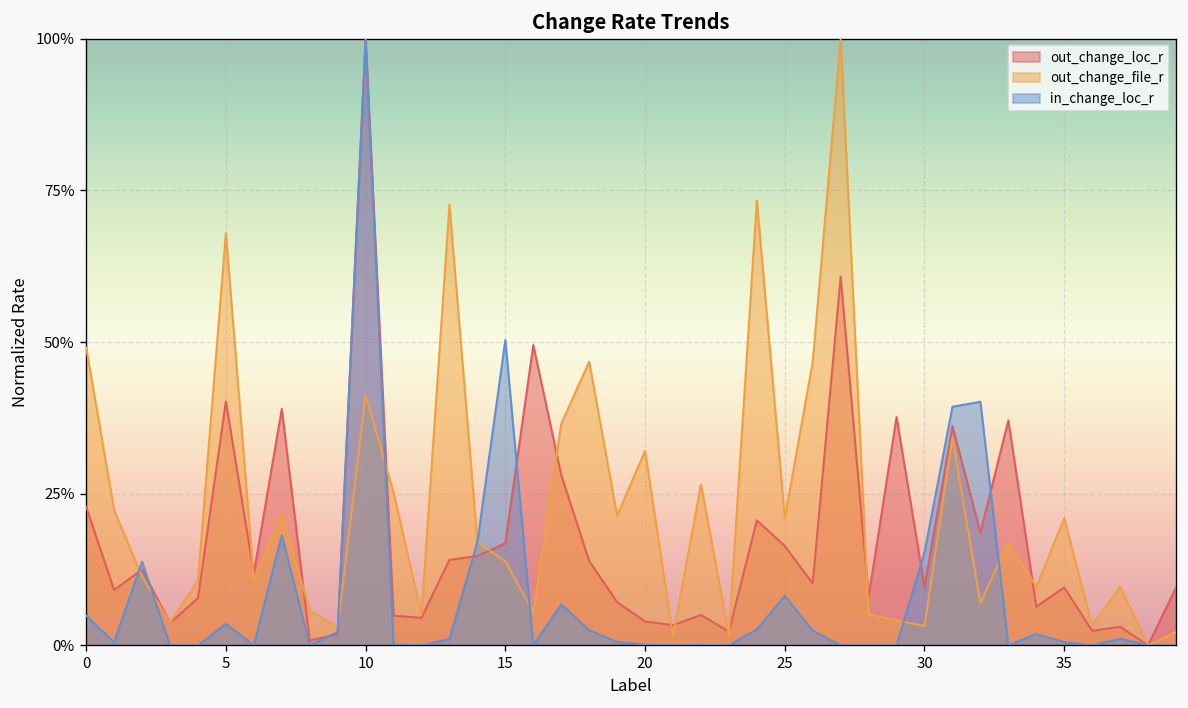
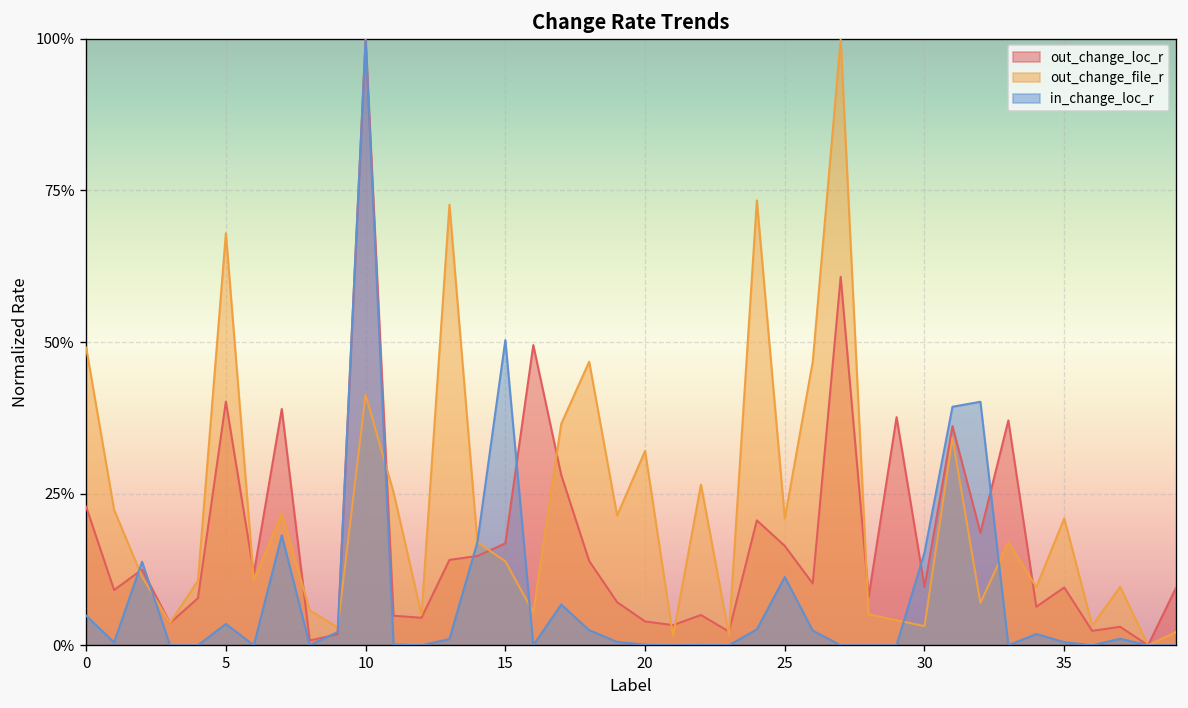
  {
    "in_change_loc_r": {
      "0": "5%",
      "5": "4%",
      "15": "50%",
      "20": "0%",
-     "25": "8%",
+     "25": "11%",
      "30": "15%",
      "35": "1%"
    }
  }
